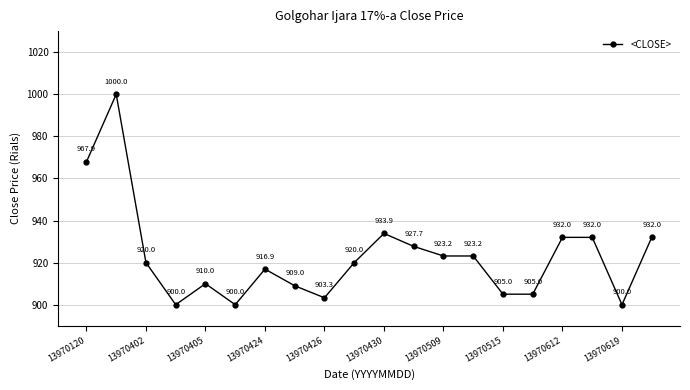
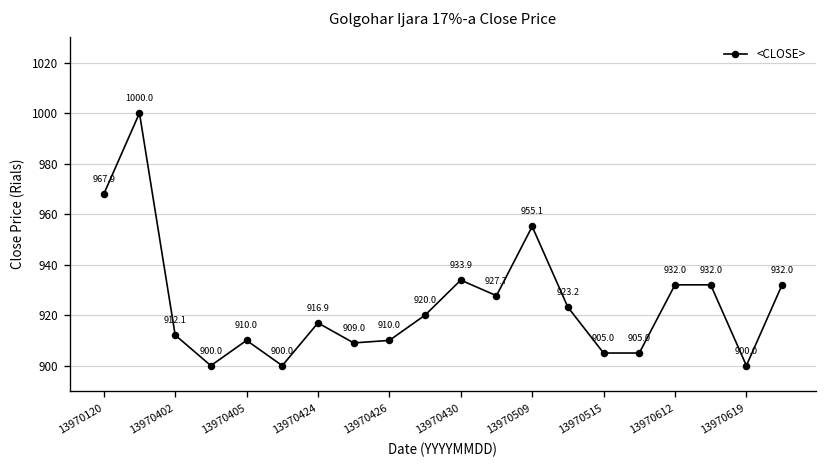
  {
    "13970120": 967.9,
-   "13970402": 920.0,
+   "13970402": 912.1,
    "13970405": 910.0,
    "13970424": 916.9,
-   "13970426": 903.3,
+   "13970426": 910.0,
    "13970430": 933.9,
-   "13970509": 923.2,
+   "13970509": 955.1,
    "13970515": 905.0,
    "13970612": 932.0,
    "13970619": 900.0
  }
